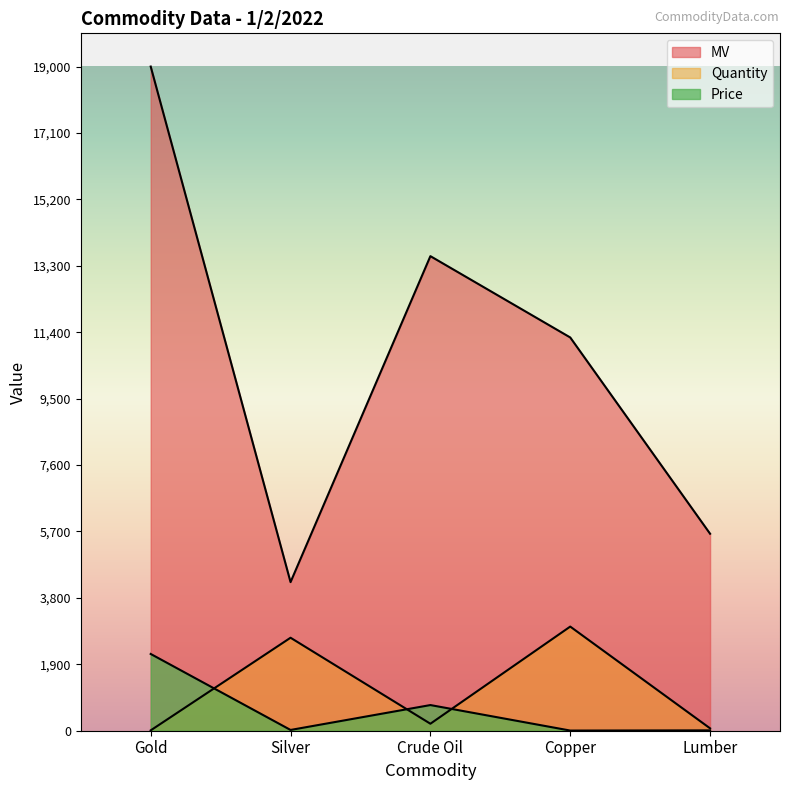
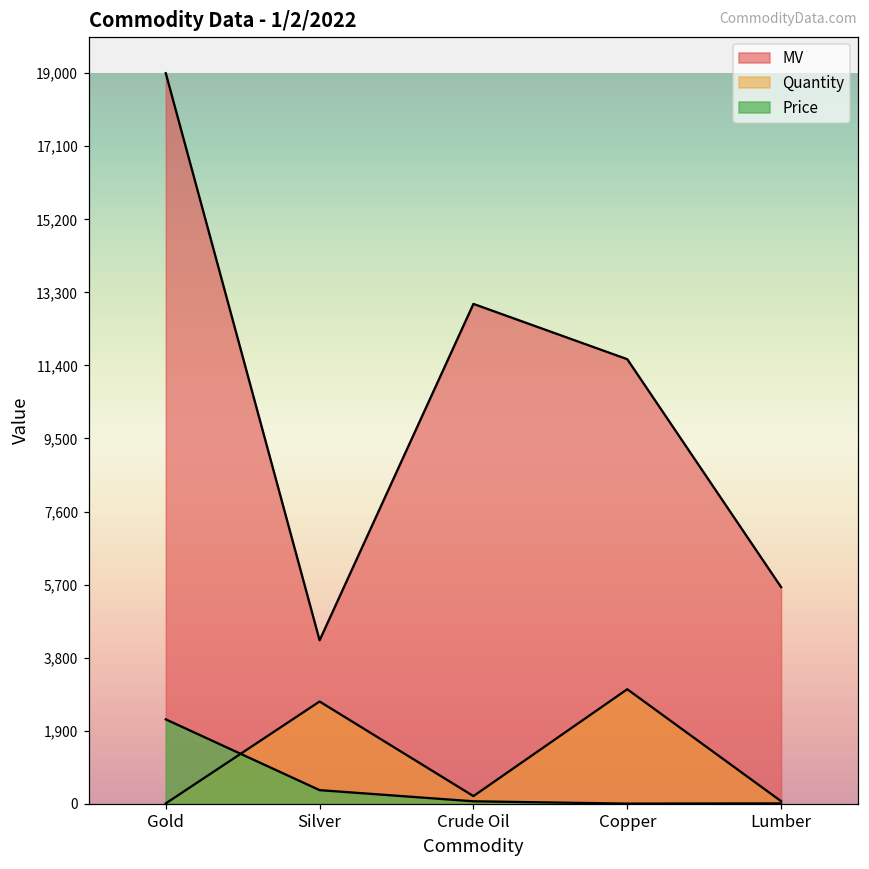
  {
    "MV": {
      "Gold": "19,000",
      "Silver": "4,300",
-     "Crude Oil": "13,600",
-     "Copper": "11,300",
+     "Crude Oil": "13,000",
+     "Copper": "11,600",
      "Lumber": "5,600"
    },
    "Quantity": {
      "Gold": "0",
      "Silver": "2,700",
      "Crude Oil": "200",
      "Copper": "3,000"
    },
    "Price": {
      "Gold": "2,200",
-     "Silver": "0",
-     "Crude Oil": "700",
+     "Silver": "400",
+     "Crude Oil": "100",
      "Copper": "0"
    }
  }
